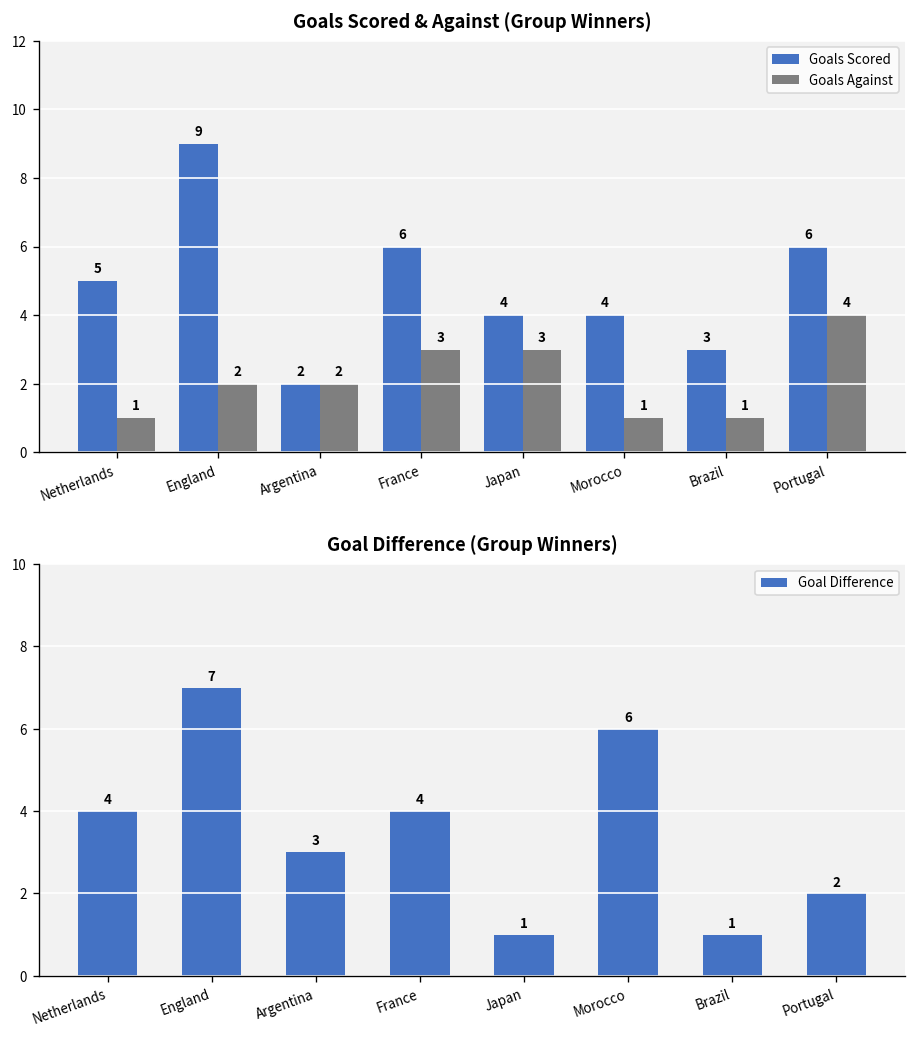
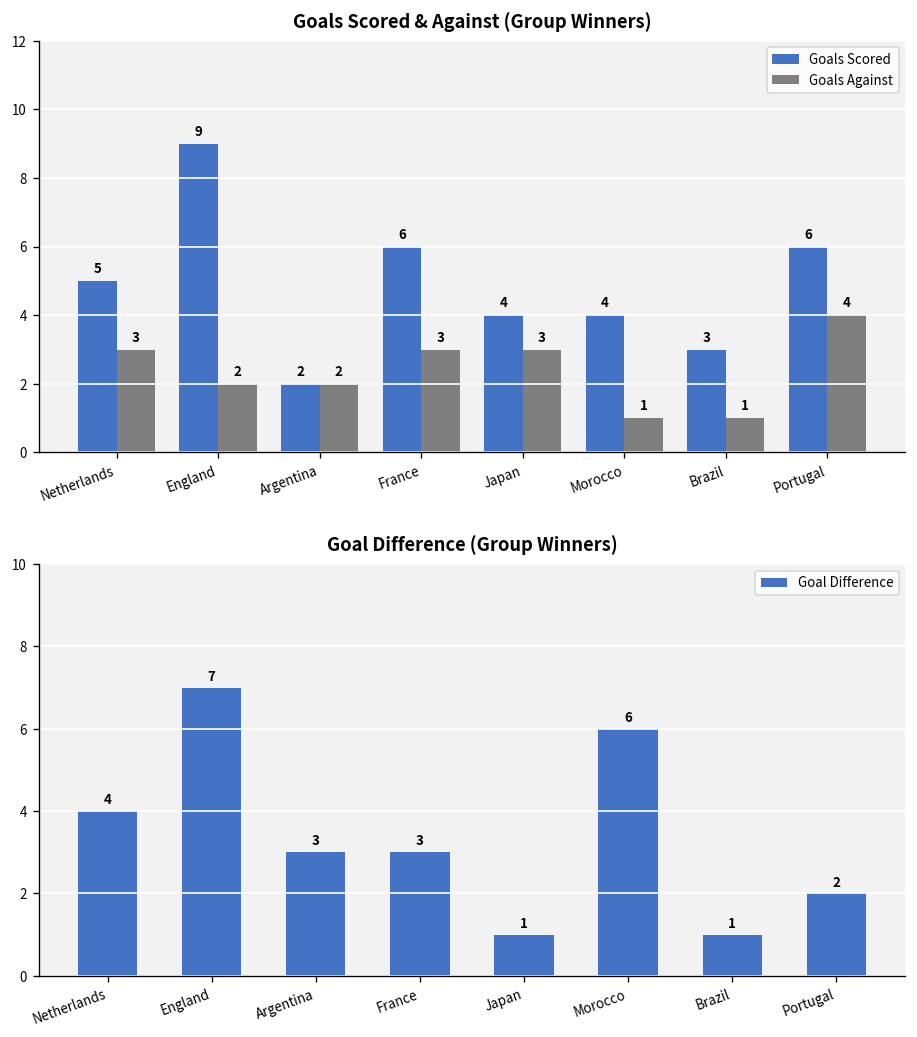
  {
    "Goals Scored & Against (Group Winners)": {
      "Goals Scored": {
        "Netherlands": 5,
        "England": 9,
        "Argentina": 2,
        "France": 6,
        "Japan": 4,
        "Morocco": 4,
        "Brazil": 3,
        "Portugal": 6
      },
      "Goals Against": {
-       "Netherlands": 1,
+       "Netherlands": 3,
        "England": 2,
        "Argentina": 2,
        "France": 3,
        "Japan": 3,
        "Morocco": 1,
        "Brazil": 1,
        "Portugal": 4
      }
    },
    "Goal Difference (Group Winners)": {
      "Netherlands": 4,
      "England": 7,
      "Argentina": 3,
-     "France": 4,
+     "France": 3,
      "Japan": 1,
      "Morocco": 6,
      "Brazil": 1,
      "Portugal": 2
    }
  }
